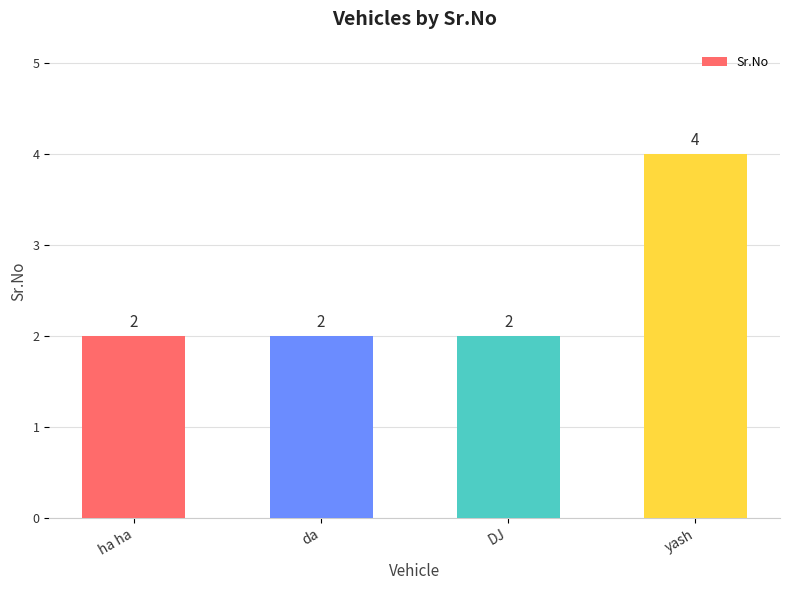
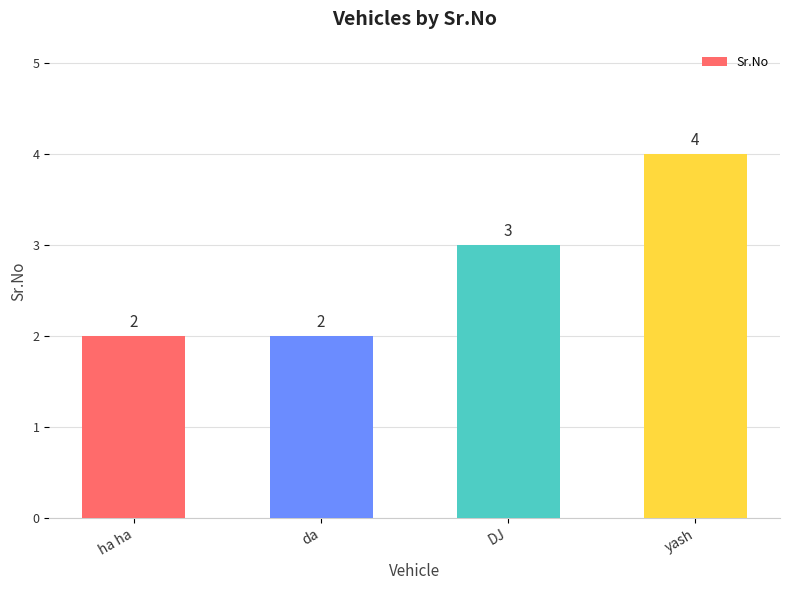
  {
    "ha ha": 2,
    "da": 2,
-   "DJ": 2,
+   "DJ": 3,
    "yash": 4
  }
